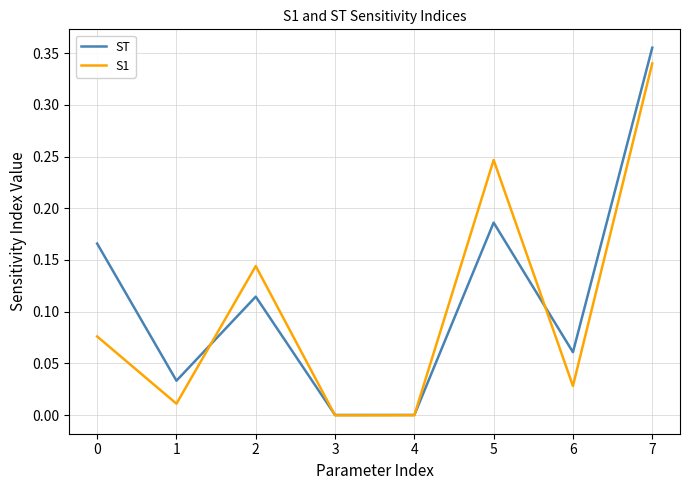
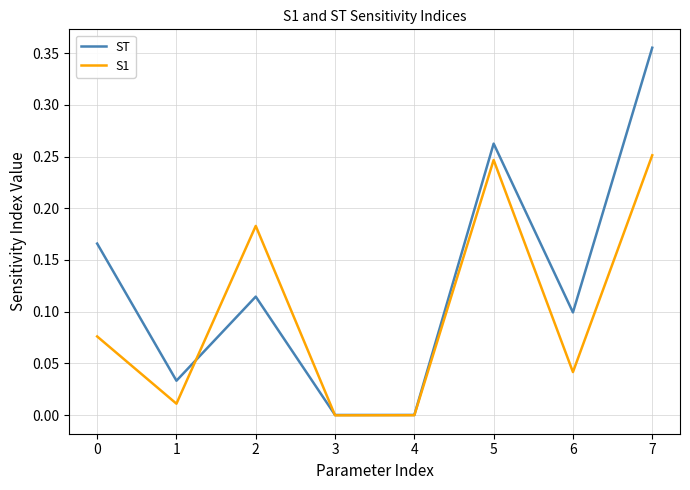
  {
    "ST": {
      "0": 0.166,
      "1": 0.033,
      "2": 0.115,
-     "5": 0.186,
-     "6": 0.061,
+     "5": 0.263,
+     "6": 0.099,
      "7": 0.355
    },
    "S1": {
      "0": 0.076,
      "1": 0.011,
-     "2": 0.144,
+     "2": 0.183,
      "5": 0.247,
-     "6": 0.028,
-     "7": 0.340
+     "6": 0.042,
+     "7": 0.251
    }
  }
